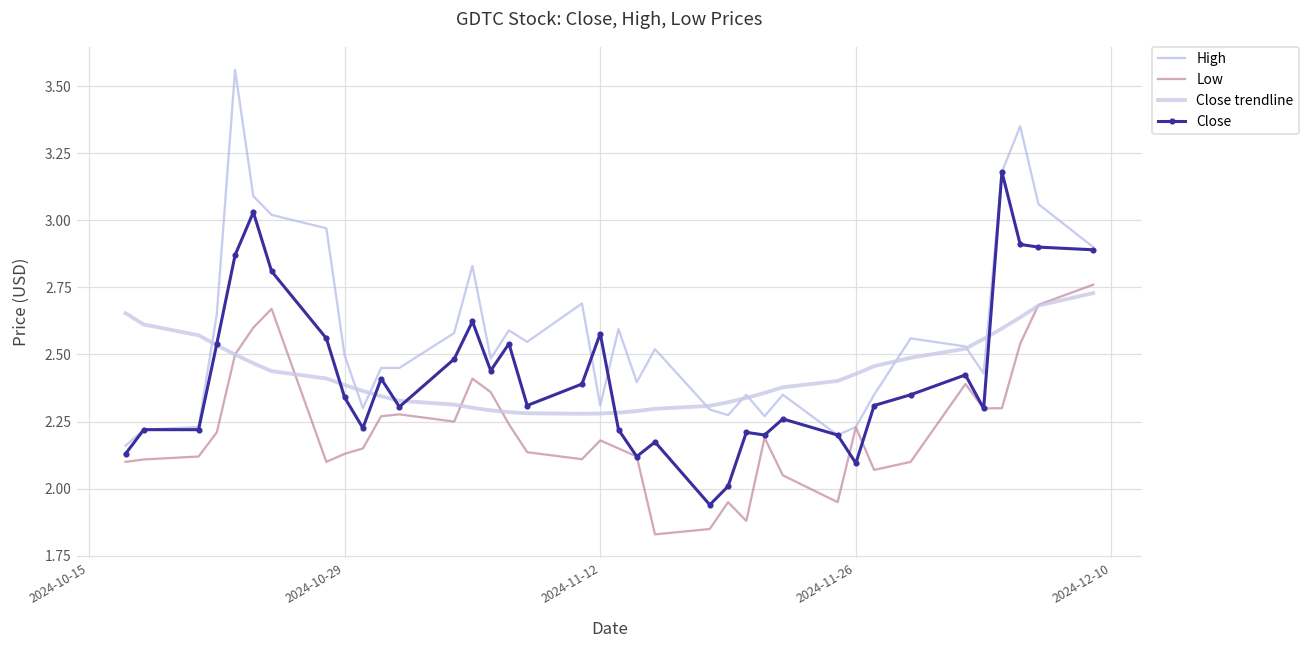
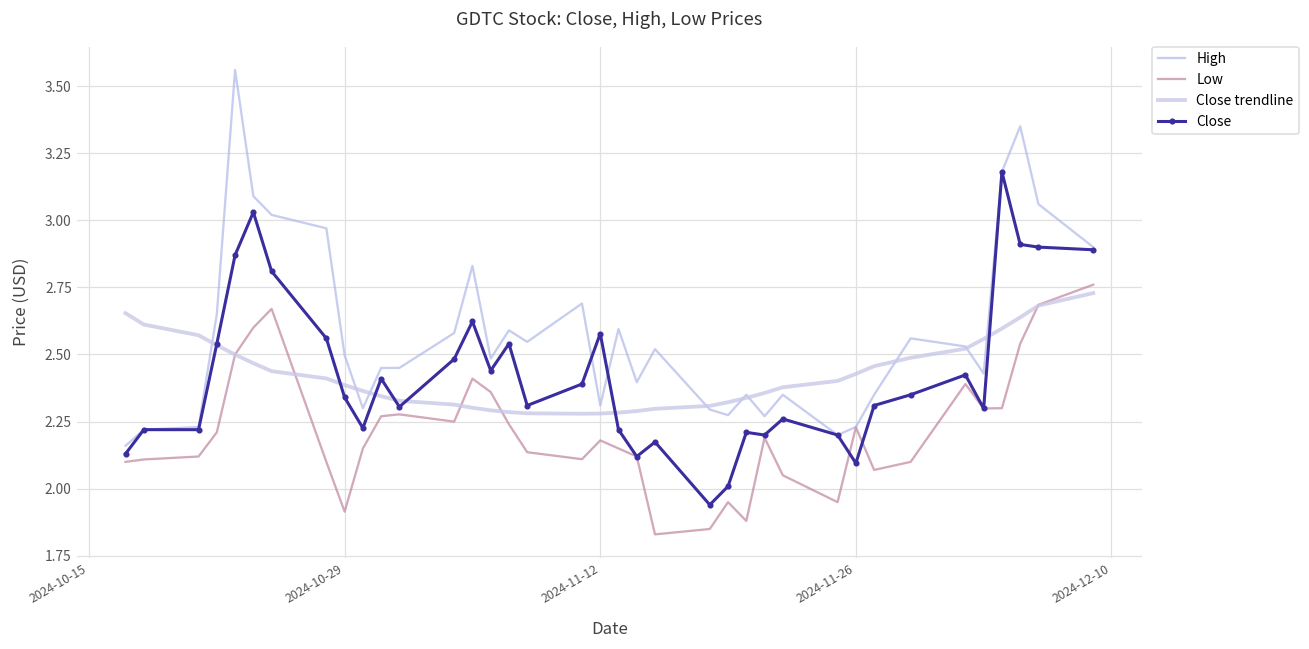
  {
    "Low": {
-     "2024-10-29": 2.13,
+     "2024-10-29": 1.91,
      "2024-11-12": 2.18
    },
    "Close": {
      "2024-10-29": 2.34,
      "2024-11-12": 2.58,
      "2024-11-26": 2.10
    }
  }
